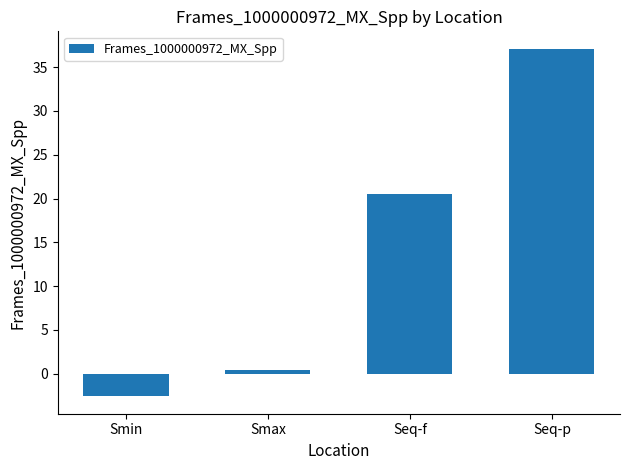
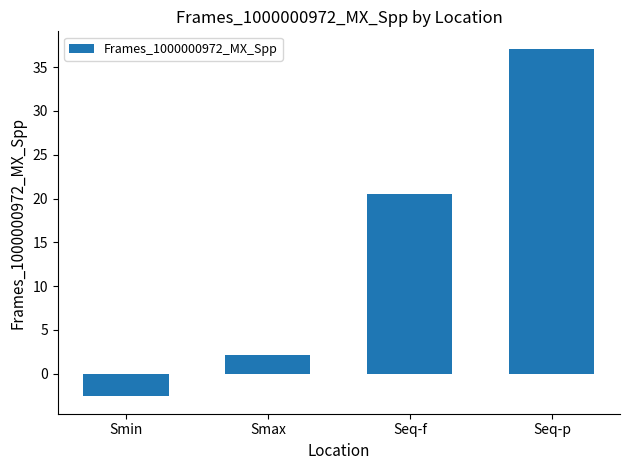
  {
    "Smin": -3,
-   "Smax": 0,
+   "Smax": 2,
    "Seq-f": 21,
    "Seq-p": 37
  }
